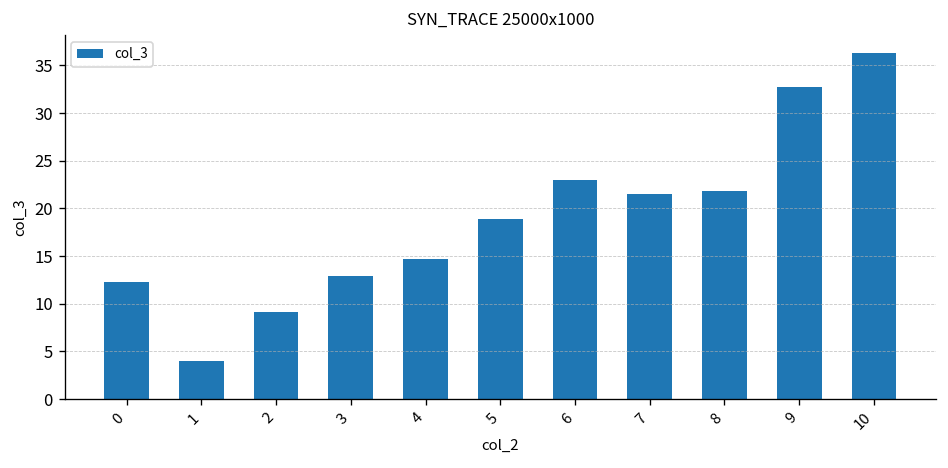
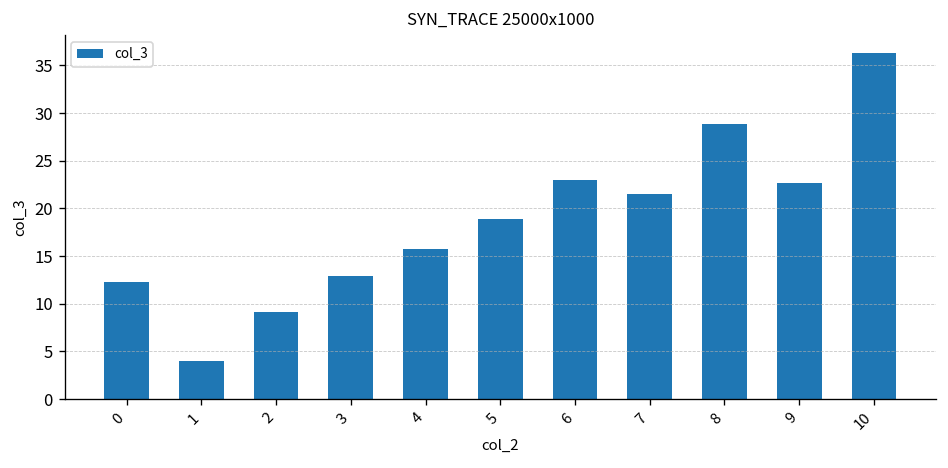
  {
    "0": 12,
    "1": 4,
    "2": 9,
    "3": 13,
-   "4": 15,
+   "4": 16,
    "5": 19,
    "6": 23,
    "7": 22,
-   "8": 22,
-   "9": 33,
+   "8": 29,
+   "9": 23,
    "10": 36
  }
